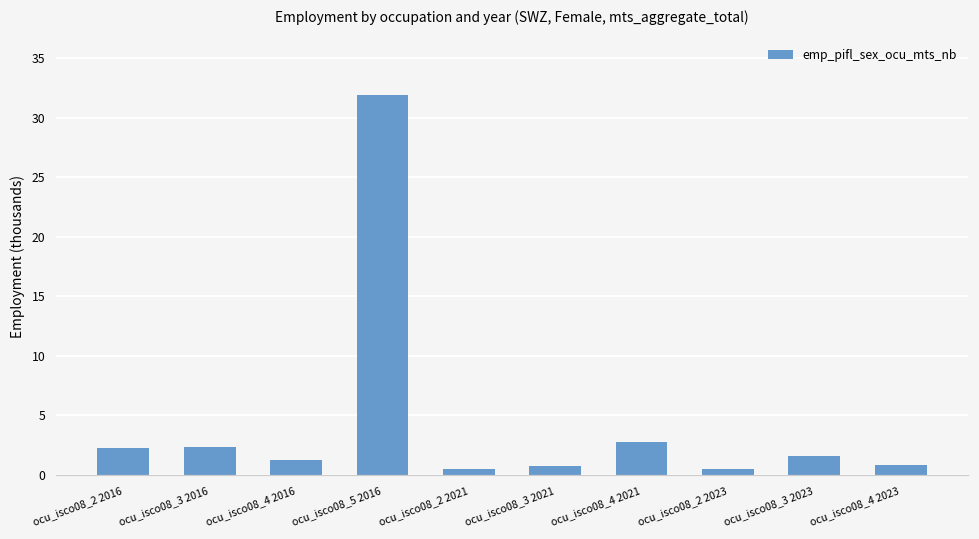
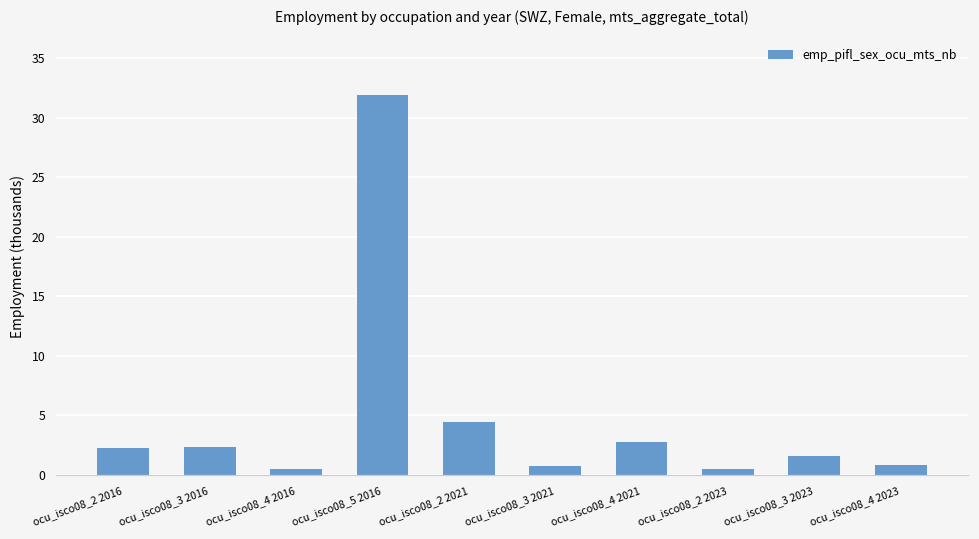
  {
    "ocu_isco08_2 2016": 2.3,
    "ocu_isco08_3 2016": 2.4,
-   "ocu_isco08_4 2016": 1.2,
+   "ocu_isco08_4 2016": 0.4,
    "ocu_isco08_5 2016": 31.9,
-   "ocu_isco08_2 2021": 0.5,
+   "ocu_isco08_2 2021": 4.4,
    "ocu_isco08_3 2021": 0.7,
    "ocu_isco08_4 2021": 2.7,
    "ocu_isco08_2 2023": 0.5,
    "ocu_isco08_3 2023": 1.5,
    "ocu_isco08_4 2023": 0.8
  }
